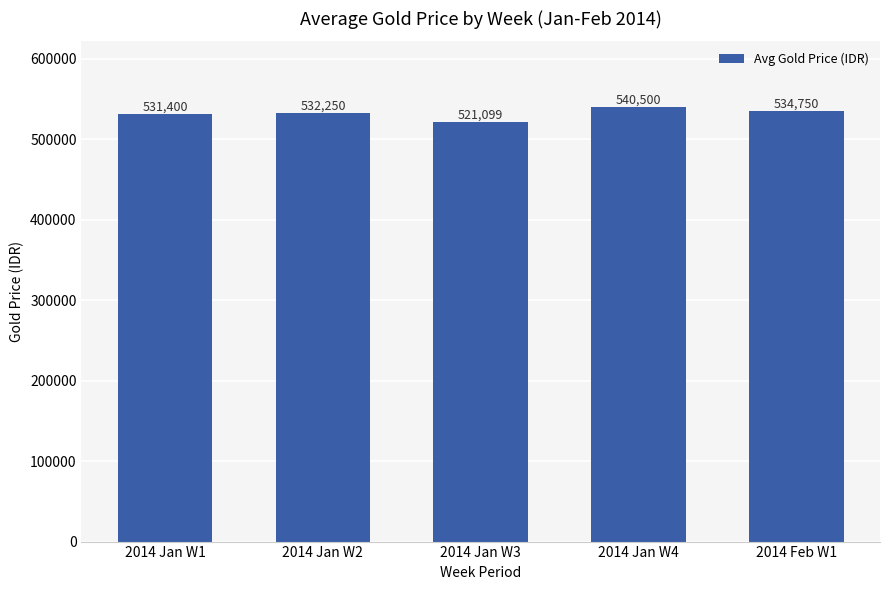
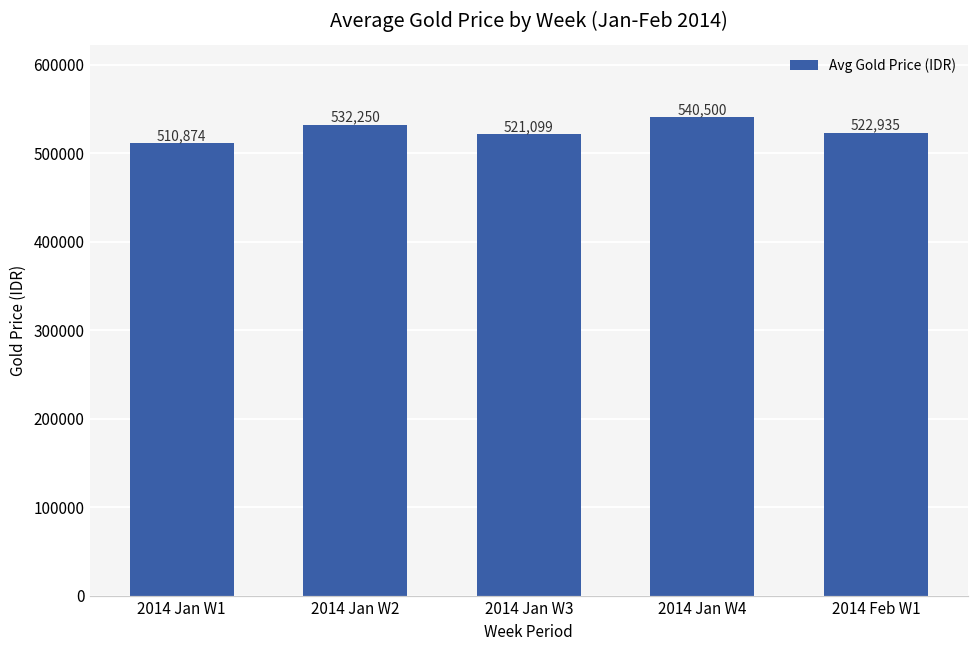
  {
-   "2014 Jan W1": "531,400",
+   "2014 Jan W1": "510,874",
    "2014 Jan W2": "532,250",
    "2014 Jan W3": "521,099",
    "2014 Jan W4": "540,500",
-   "2014 Feb W1": "534,750"
+   "2014 Feb W1": "522,935"
  }
